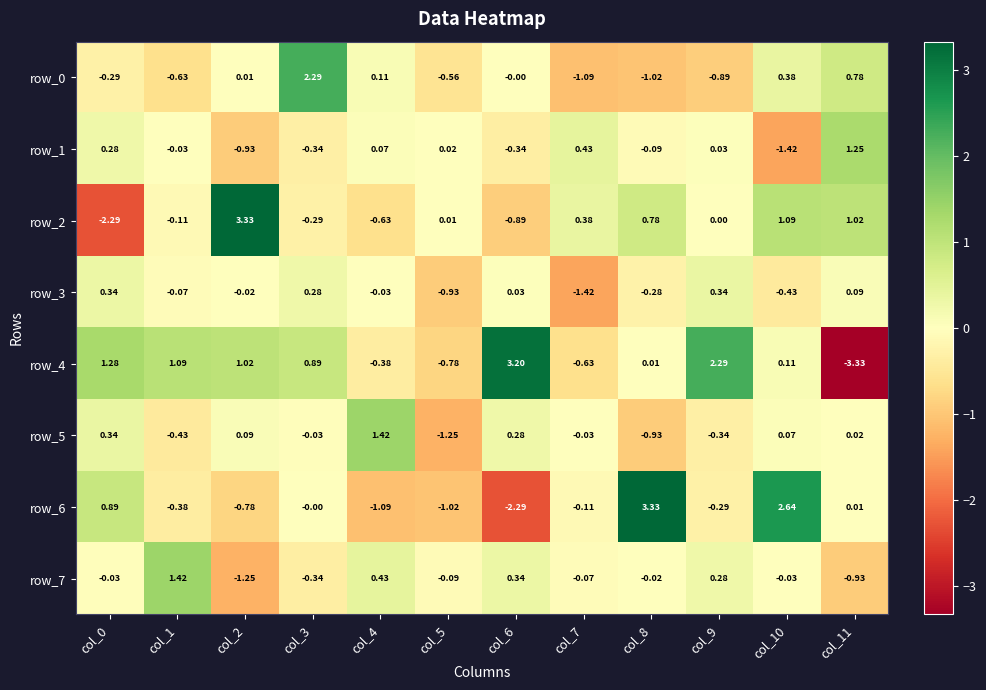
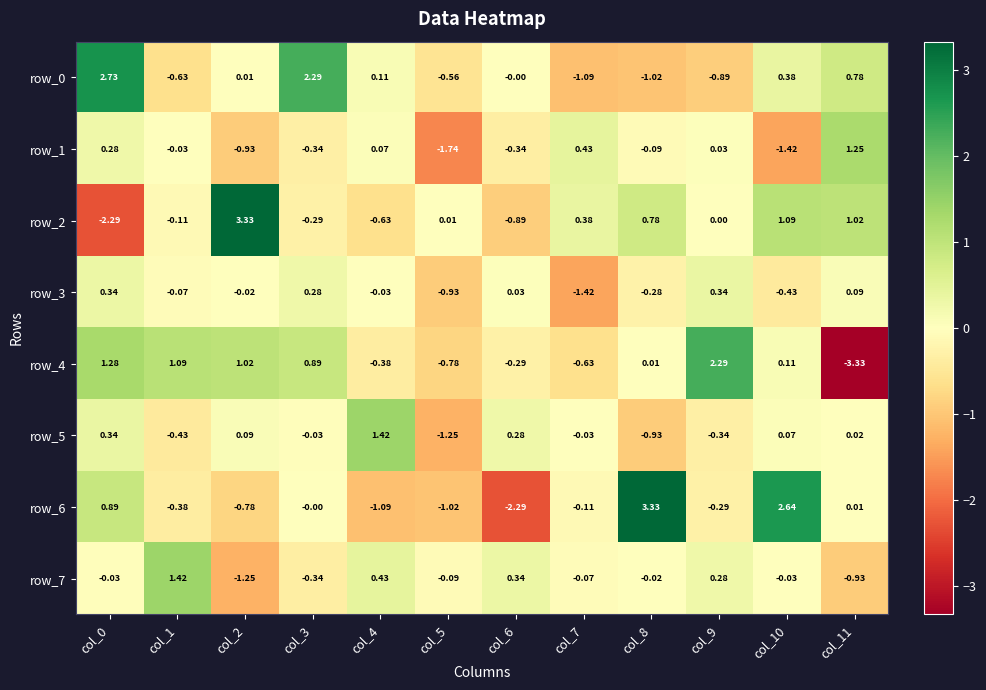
  {
    "row_0": {
-     "col_0": -0.29,
+     "col_0": 2.73,
      "col_1": -0.63,
      "col_2": 0.01,
      "col_3": 2.29,
      "col_4": 0.11,
      "col_5": -0.56,
      "col_6": -0.00,
      "col_7": -1.09,
      "col_8": -1.02,
      "col_9": -0.89,
      "col_10": 0.38,
      "col_11": 0.78
    },
    "row_1": {
      "col_0": 0.28,
      "col_1": -0.03,
      "col_2": -0.93,
      "col_3": -0.34,
      "col_4": 0.07,
-     "col_5": 0.02,
+     "col_5": -1.74,
      "col_6": -0.34,
      "col_7": 0.43,
      "col_8": -0.09,
      "col_9": 0.03,
      "col_10": -1.42,
      "col_11": 1.25
    },
    "row_2": {
      "col_0": -2.29,
      "col_1": -0.11,
      "col_2": 3.33,
      "col_3": -0.29,
      "col_4": -0.63,
      "col_5": 0.01,
      "col_6": -0.89,
      "col_7": 0.38,
      "col_8": 0.78,
      "col_9": 0.00,
      "col_10": 1.09,
      "col_11": 1.02
    },
    "row_3": {
      "col_0": 0.34,
      "col_1": -0.07,
      "col_2": -0.02,
      "col_3": 0.28,
      "col_4": -0.03,
      "col_5": -0.93,
      "col_6": 0.03,
      "col_7": -1.42,
      "col_8": -0.28,
      "col_9": 0.34,
      "col_10": -0.43,
      "col_11": 0.09
    },
    "row_4": {
      "col_0": 1.28,
      "col_1": 1.09,
      "col_2": 1.02,
      "col_3": 0.89,
      "col_4": -0.38,
      "col_5": -0.78,
-     "col_6": 3.20,
+     "col_6": -0.29,
      "col_7": -0.63,
      "col_8": 0.01,
      "col_9": 2.29,
      "col_10": 0.11,
      "col_11": -3.33
    },
    "row_5": {
      "col_0": 0.34,
      "col_1": -0.43,
      "col_2": 0.09,
      "col_3": -0.03,
      "col_4": 1.42,
      "col_5": -1.25,
      "col_6": 0.28,
      "col_7": -0.03,
      "col_8": -0.93,
      "col_9": -0.34,
      "col_10": 0.07,
      "col_11": 0.02
    },
    "row_6": {
      "col_0": 0.89,
      "col_1": -0.38,
      "col_2": -0.78,
      "col_3": -0.00,
      "col_4": -1.09,
      "col_5": -1.02,
      "col_6": -2.29,
      "col_7": -0.11,
      "col_8": 3.33,
      "col_9": -0.29,
      "col_10": 2.64,
      "col_11": 0.01
    },
    "row_7": {
      "col_0": -0.03,
      "col_1": 1.42,
      "col_2": -1.25,
      "col_3": -0.34,
      "col_4": 0.43,
      "col_5": -0.09,
      "col_6": 0.34,
      "col_7": -0.07,
      "col_8": -0.02,
      "col_9": 0.28,
      "col_10": -0.03,
      "col_11": -0.93
    }
  }
